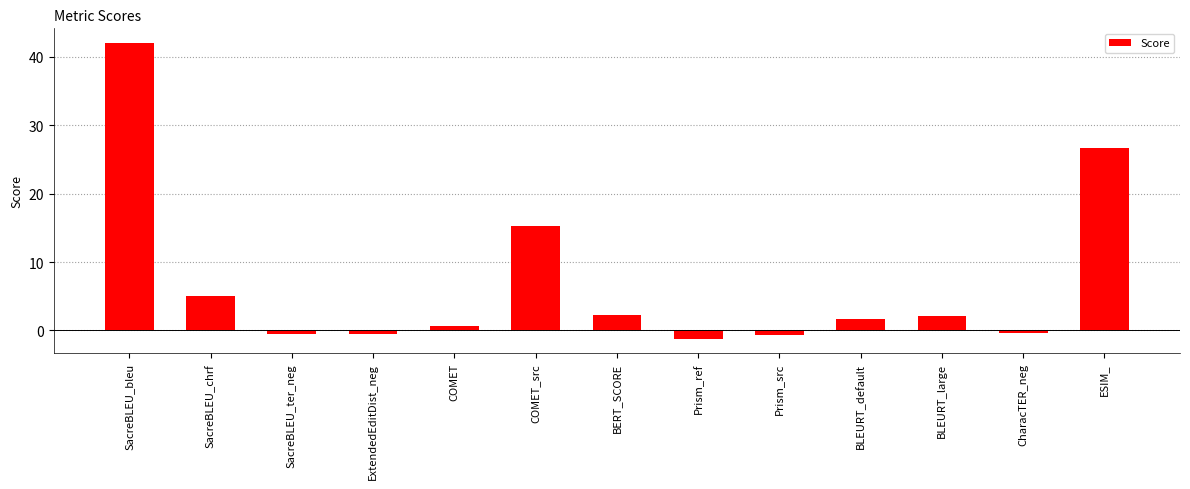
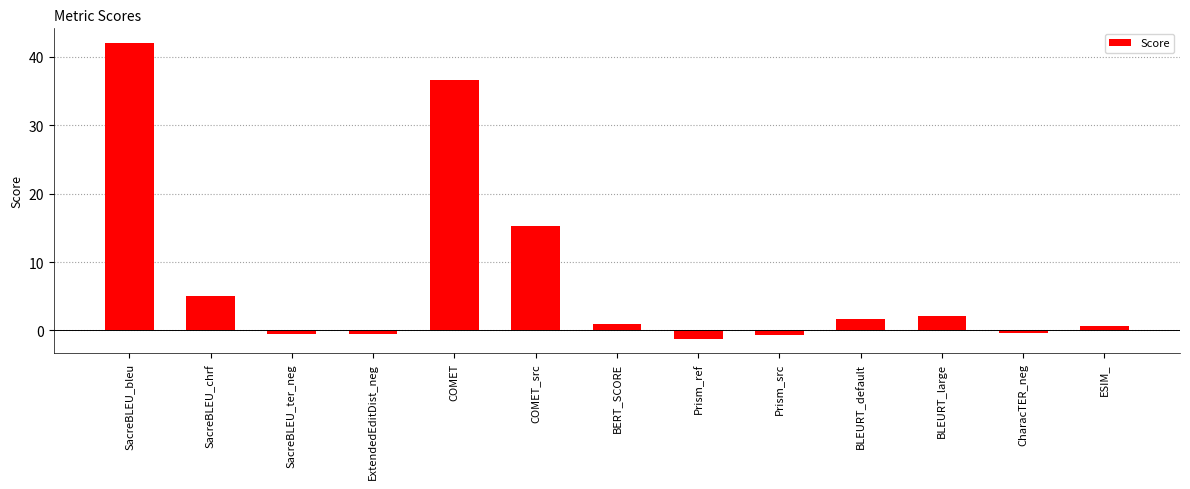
  {
    "SacreBLEU_bleu": 42,
    "SacreBLEU_chrf": 5,
    "SacreBLEU_ter_neg": 0,
    "ExtendedEditDist_neg": -1,
-   "COMET": 1,
+   "COMET": 37,
    "COMET_src": 15,
-   "BERT_SCORE": 2,
+   "BERT_SCORE": 1,
    "Prism_ref": -1,
    "Prism_src": -1,
    "BLEURT_default": 2,
    "BLEURT_large": 2,
-   "ESIM_": 27
+   "ESIM_": 1
  }
